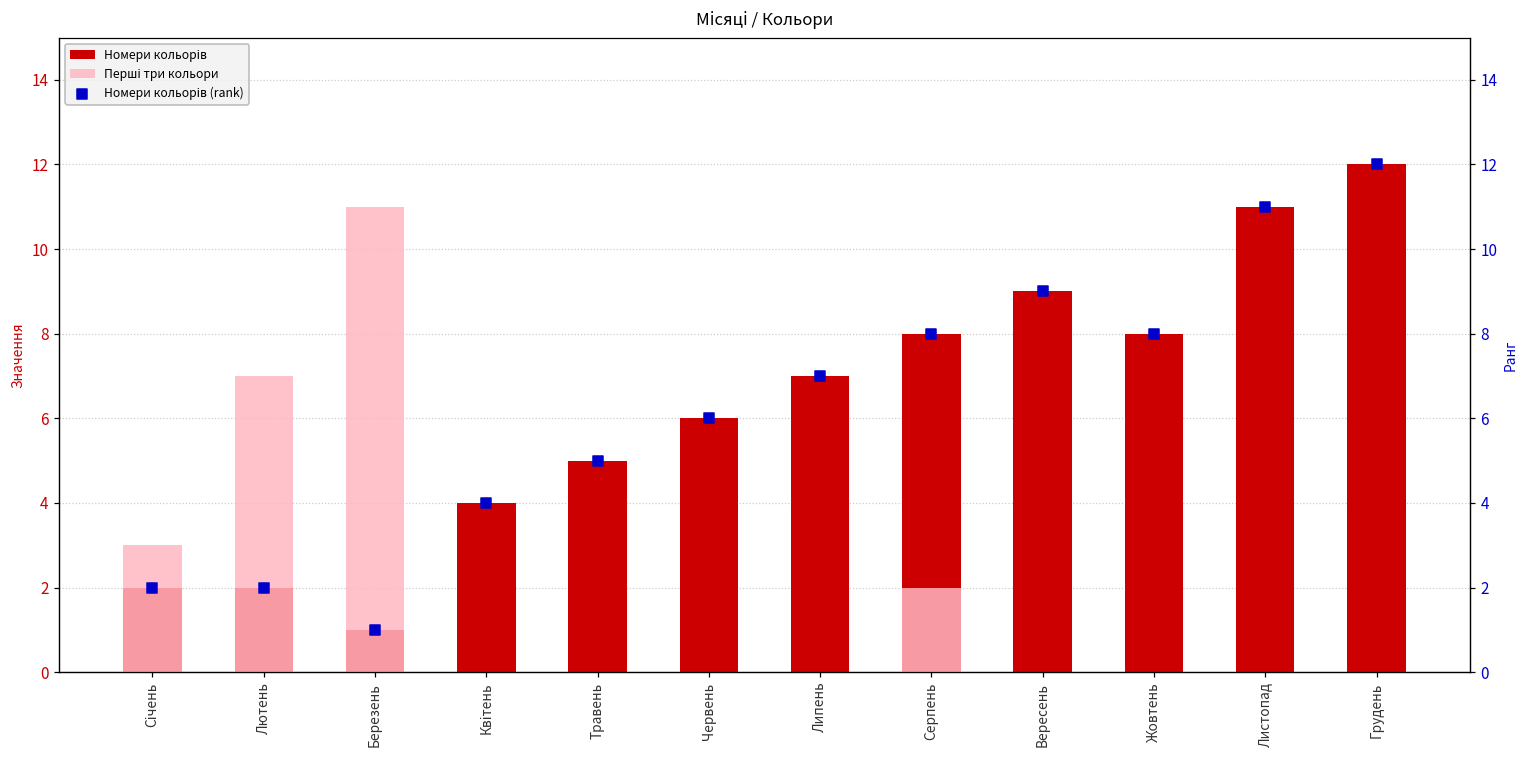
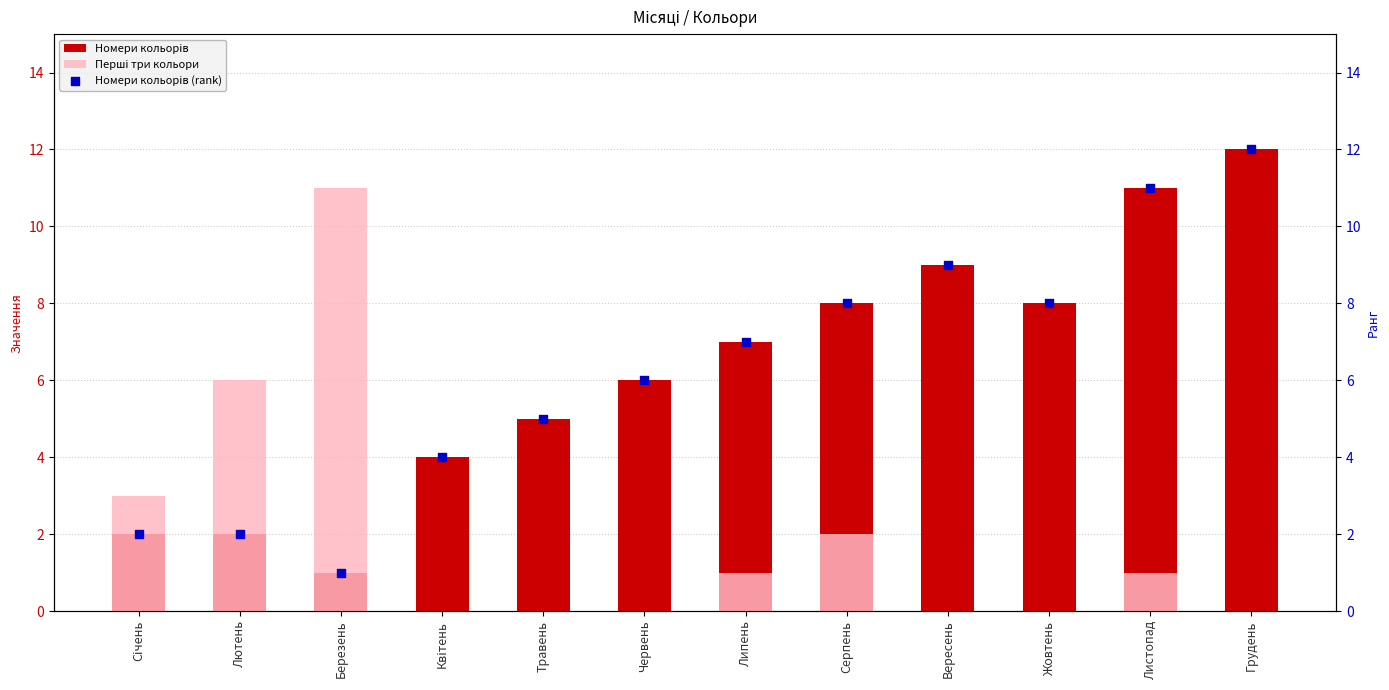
  {
    "Номери кольорів (rank)": {
      "Квітень": 4,
      "Травень": 5,
      "Червень": 6,
      "Липень": 7,
      "Серпень": 8,
      "Вересень": 9,
      "Жовтень": 8,
      "Листопад": 11,
      "Грудень": 12
    },
    "Перші три кольори": {
      "Січень": 3,
-     "Лютень": 7,
+     "Лютень": 6,
      "Березень": 11,
      "Квітень": 0,
      "Травень": 0,
      "Червень": 0,
-     "Липень": 0,
+     "Липень": 1,
      "Вересень": 0,
      "Жовтень": 0,
-     "Листопад": 0,
+     "Листопад": 1,
      "Грудень": 0
    }
  }
